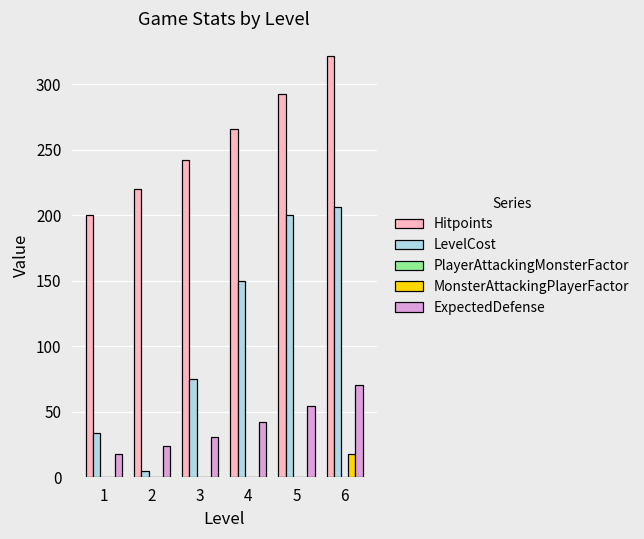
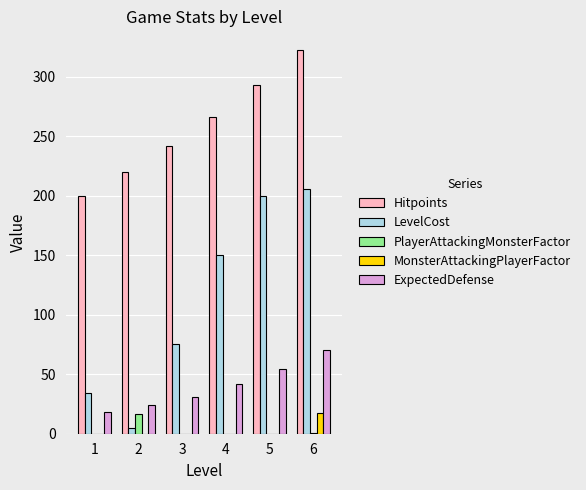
  {
    "LevelCost": {
      "1": 34,
      "2": 5,
      "3": 75,
      "4": 150,
      "5": 200,
      "6": 206
    },
    "PlayerAttackingMonsterFactor": {
-     "2": 0
+     "2": 16
    },
    "MonsterAttackingPlayerFactor": {
      "6": 17
    }
  }
